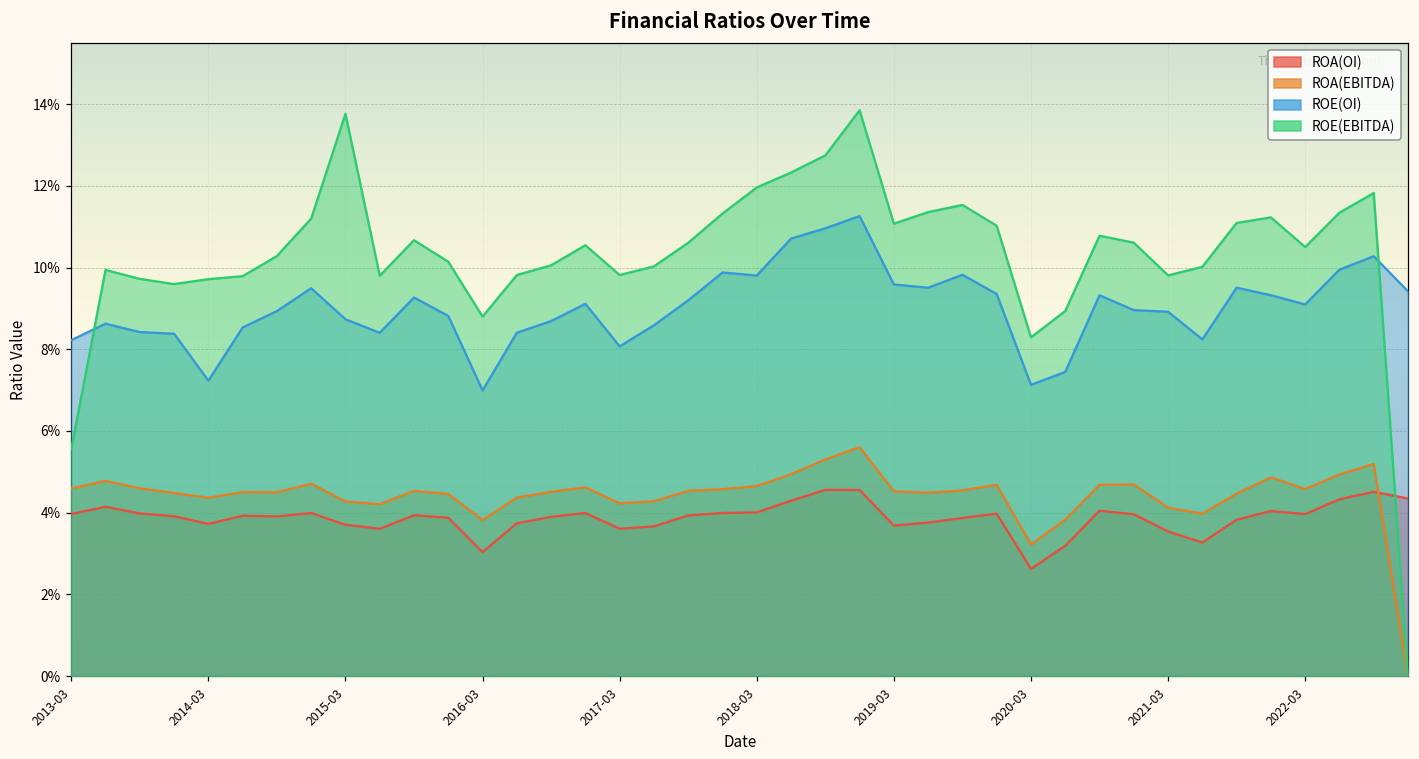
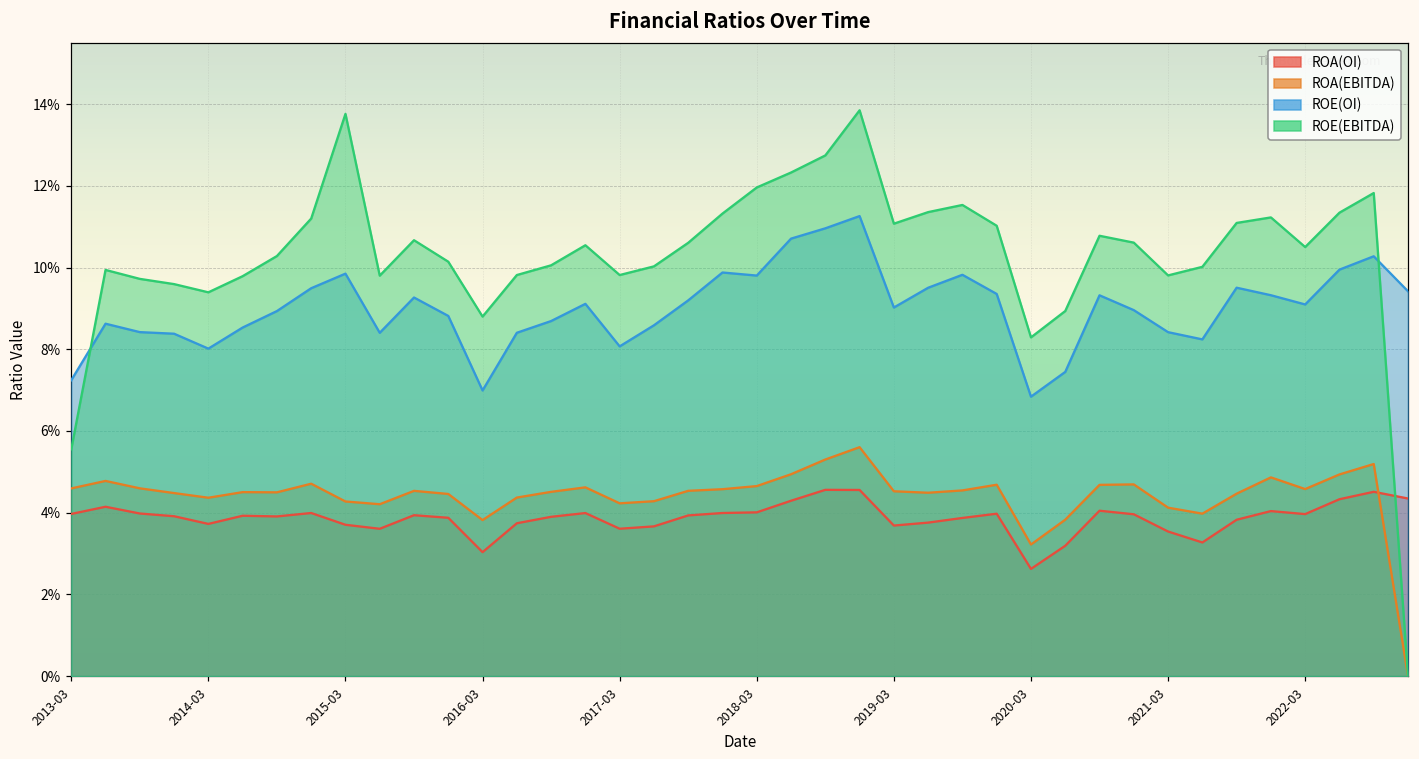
  {
    "ROE(OI)": {
-     "2013-03": "8.2%",
-     "2014-03": "7.2%",
-     "2015-03": "8.7%",
+     "2013-03": "7.2%",
+     "2014-03": "8.0%",
+     "2015-03": "9.9%",
      "2016-03": "7.0%",
      "2017-03": "8.1%",
      "2018-03": "9.8%",
-     "2019-03": "9.6%",
-     "2020-03": "7.1%",
-     "2021-03": "8.9%",
+     "2019-03": "9.0%",
+     "2020-03": "6.8%",
+     "2021-03": "8.4%",
      "2022-03": "9.1%"
    },
    "ROE(EBITDA)": {
      "2013-03": "5.6%",
-     "2014-03": "9.7%",
+     "2014-03": "9.4%",
      "2015-03": "13.8%",
      "2016-03": "8.8%",
      "2017-03": "9.8%",
      "2018-03": "12.0%",
      "2019-03": "11.1%",
      "2020-03": "8.3%",
      "2021-03": "9.8%",
      "2022-03": "10.5%"
    }
  }
